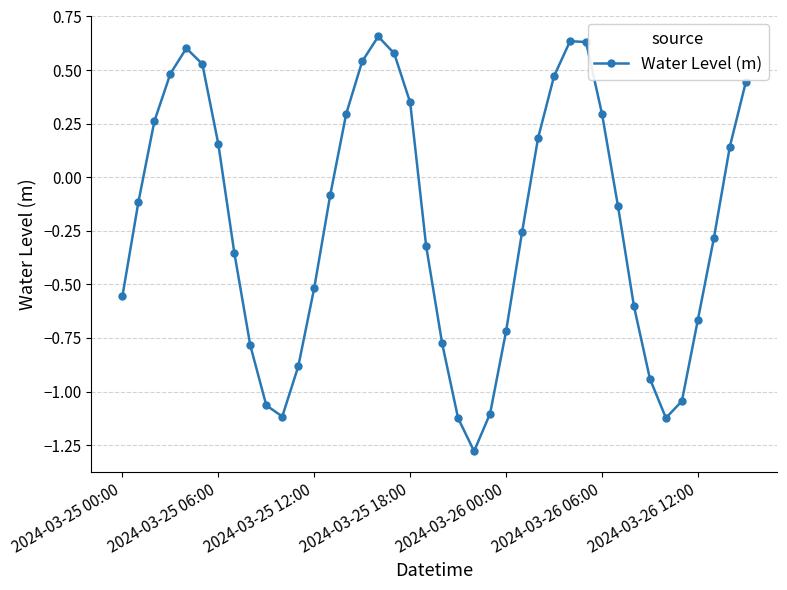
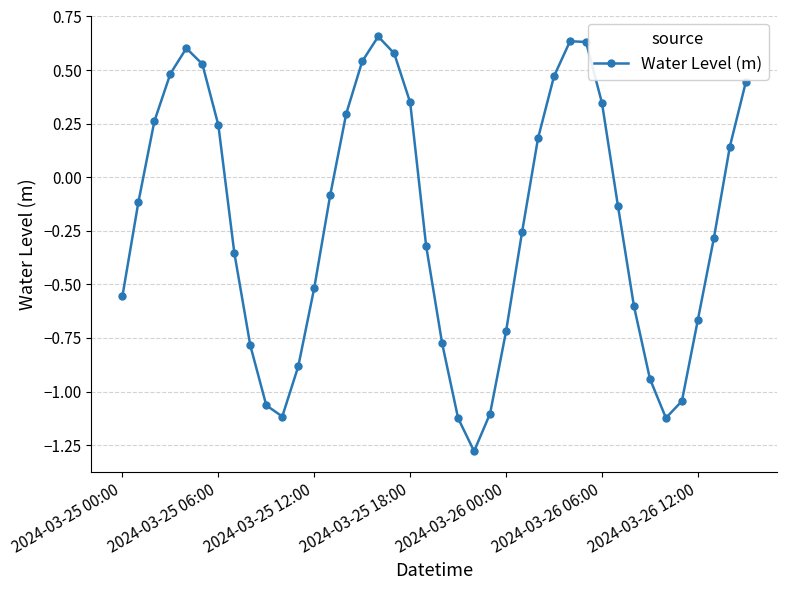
  {
    "2024-03-25 00:00": -0.55,
-   "2024-03-25 06:00": 0.15,
+   "2024-03-25 06:00": 0.24,
    "2024-03-25 12:00": -0.52,
    "2024-03-25 18:00": 0.35,
    "2024-03-26 00:00": -0.72,
-   "2024-03-26 06:00": 0.30,
+   "2024-03-26 06:00": 0.35,
    "2024-03-26 12:00": -0.66
  }
